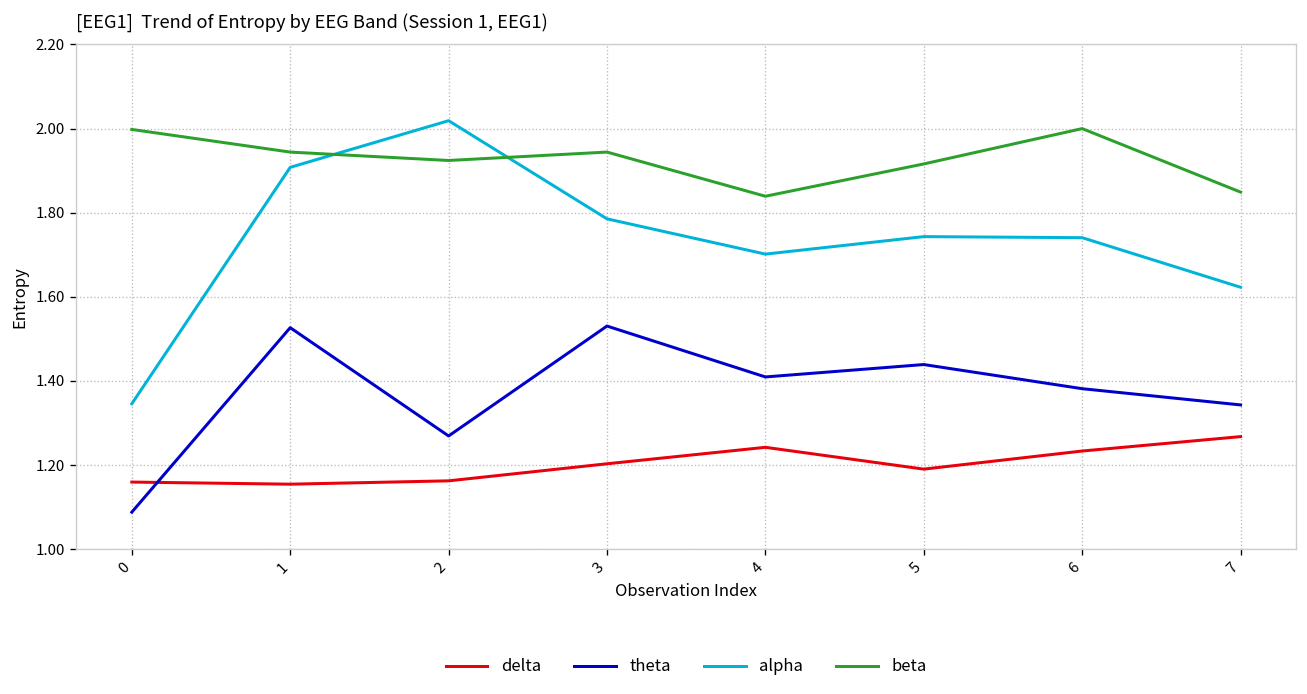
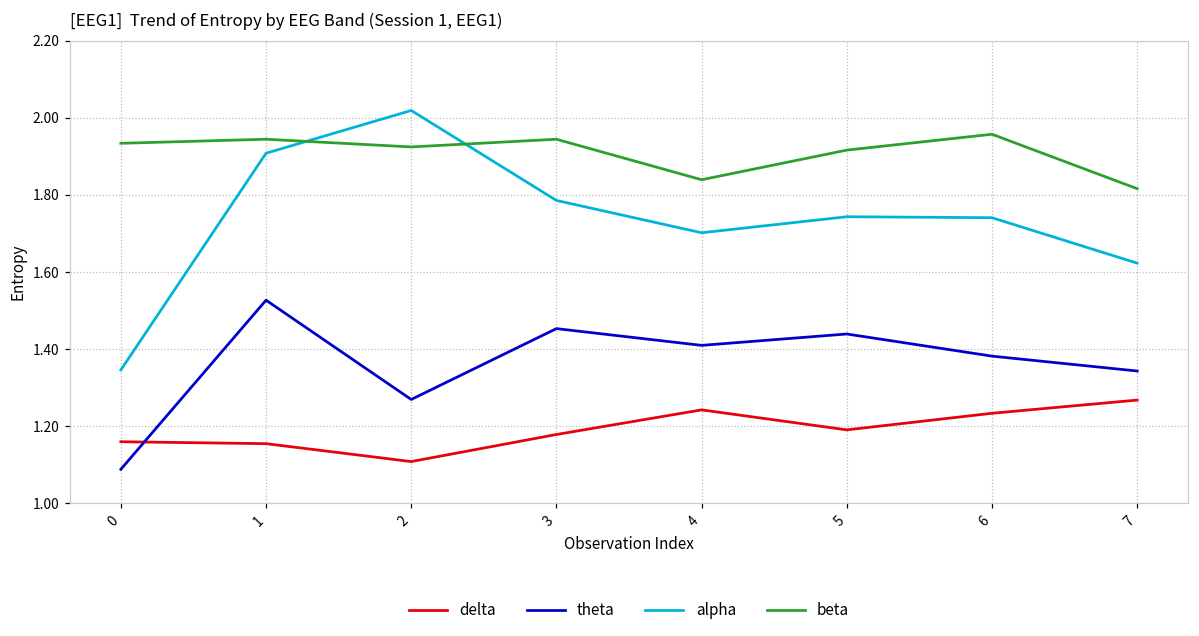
  {
    "delta": {
      "0": 1.16,
      "1": 1.15,
-     "2": 1.16,
-     "3": 1.20,
+     "2": 1.11,
+     "3": 1.18,
      "4": 1.24,
      "5": 1.19,
      "6": 1.23,
      "7": 1.27
    },
    "theta": {
      "0": 1.09,
      "1": 1.53,
      "2": 1.27,
-     "3": 1.53,
+     "3": 1.45,
      "4": 1.41,
      "5": 1.44,
      "6": 1.38,
      "7": 1.34
    },
    "alpha": {
      "0": 1.35,
      "1": 1.91,
      "2": 2.02,
      "3": 1.79,
      "4": 1.70,
      "5": 1.74,
      "6": 1.74,
      "7": 1.62
    },
    "beta": {
-     "0": 2.00,
+     "0": 1.93,
      "1": 1.94,
      "2": 1.92,
      "3": 1.94,
      "4": 1.84,
      "5": 1.92,
-     "6": 2.00,
-     "7": 1.85
+     "6": 1.96,
+     "7": 1.82
    }
  }
